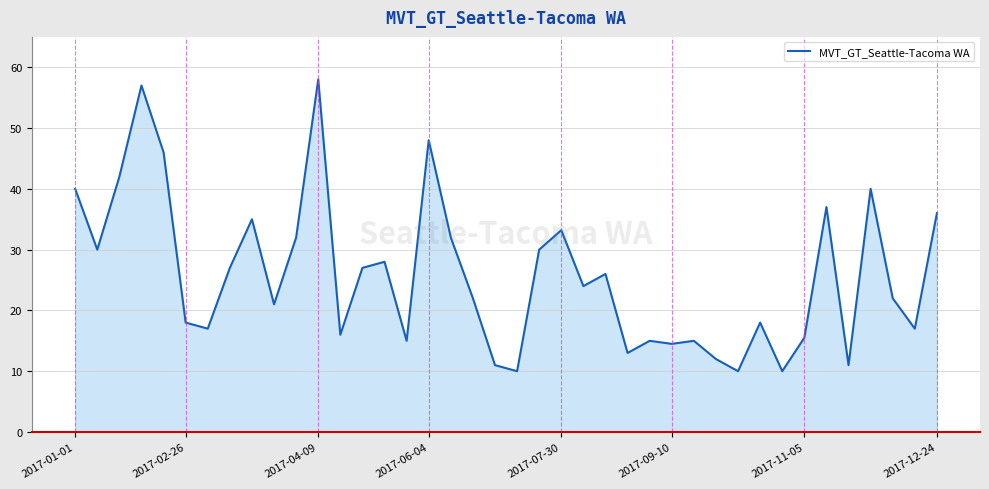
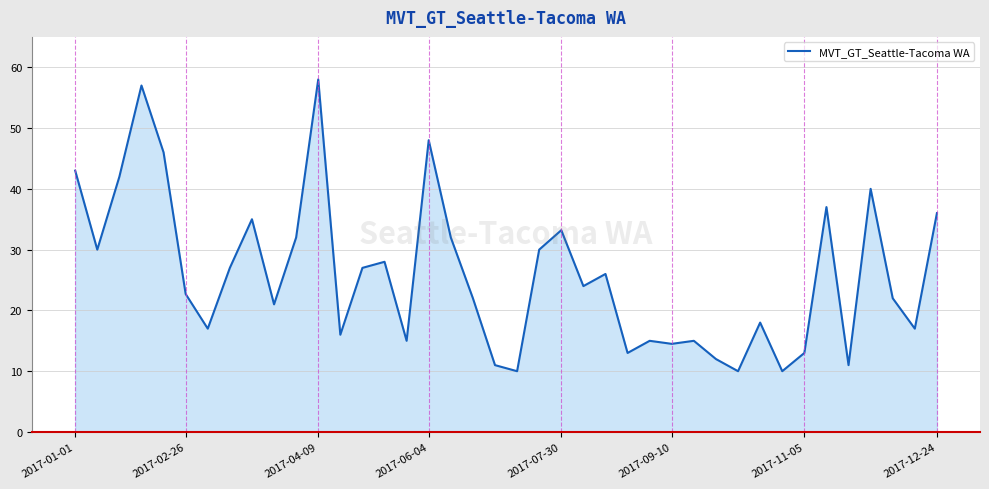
  {
-   "2017-01-01": 40,
-   "2017-02-26": 18,
+   "2017-01-01": 43,
+   "2017-02-26": 23,
    "2017-04-09": 58,
    "2017-06-04": 48,
    "2017-07-30": 33,
    "2017-09-10": 15,
-   "2017-11-05": 16,
+   "2017-11-05": 13,
    "2017-12-24": 36
  }
